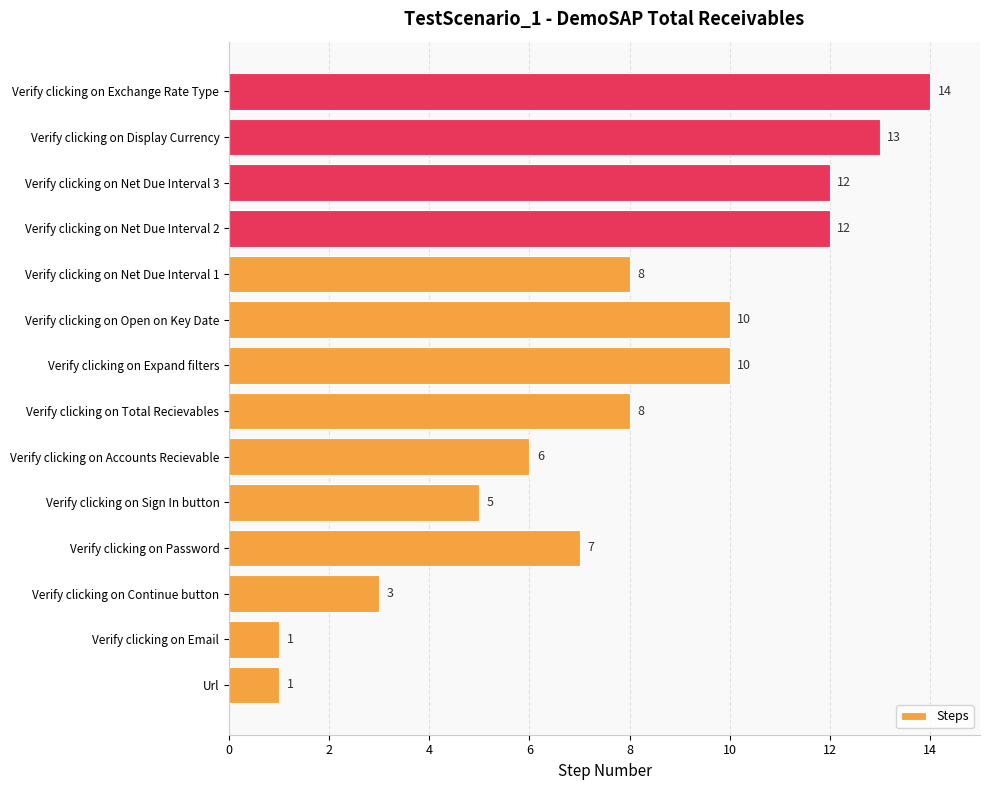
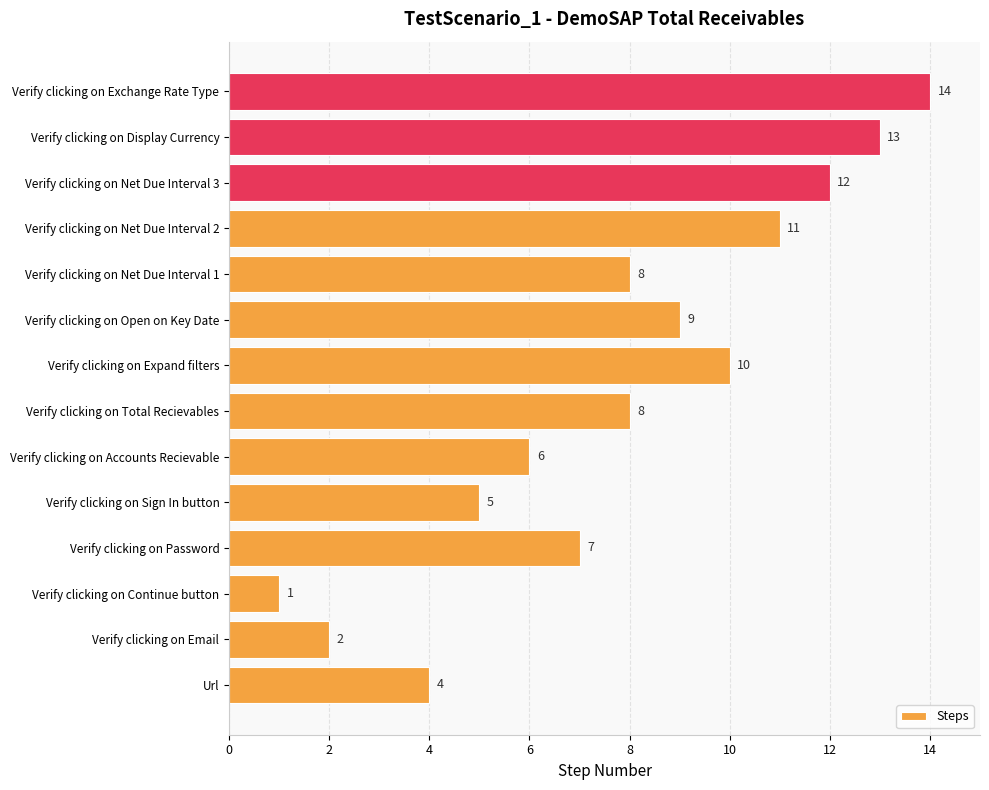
  {
    "Verify clicking on Exchange Rate Type": 14,
    "Verify clicking on Display Currency": 13,
    "Verify clicking on Net Due Interval 3": 12,
-   "Verify clicking on Net Due Interval 2": 12,
+   "Verify clicking on Net Due Interval 2": 11,
    "Verify clicking on Net Due Interval 1": 8,
-   "Verify clicking on Open on Key Date": 10,
+   "Verify clicking on Open on Key Date": 9,
    "Verify clicking on Expand filters": 10,
    "Verify clicking on Total Recievables": 8,
    "Verify clicking on Accounts Recievable": 6,
    "Verify clicking on Sign In button": 5,
    "Verify clicking on Password": 7,
-   "Verify clicking on Continue button": 3,
-   "Verify clicking on Email": 1,
-   "Url": 1
+   "Verify clicking on Continue button": 1,
+   "Verify clicking on Email": 2,
+   "Url": 4
  }
